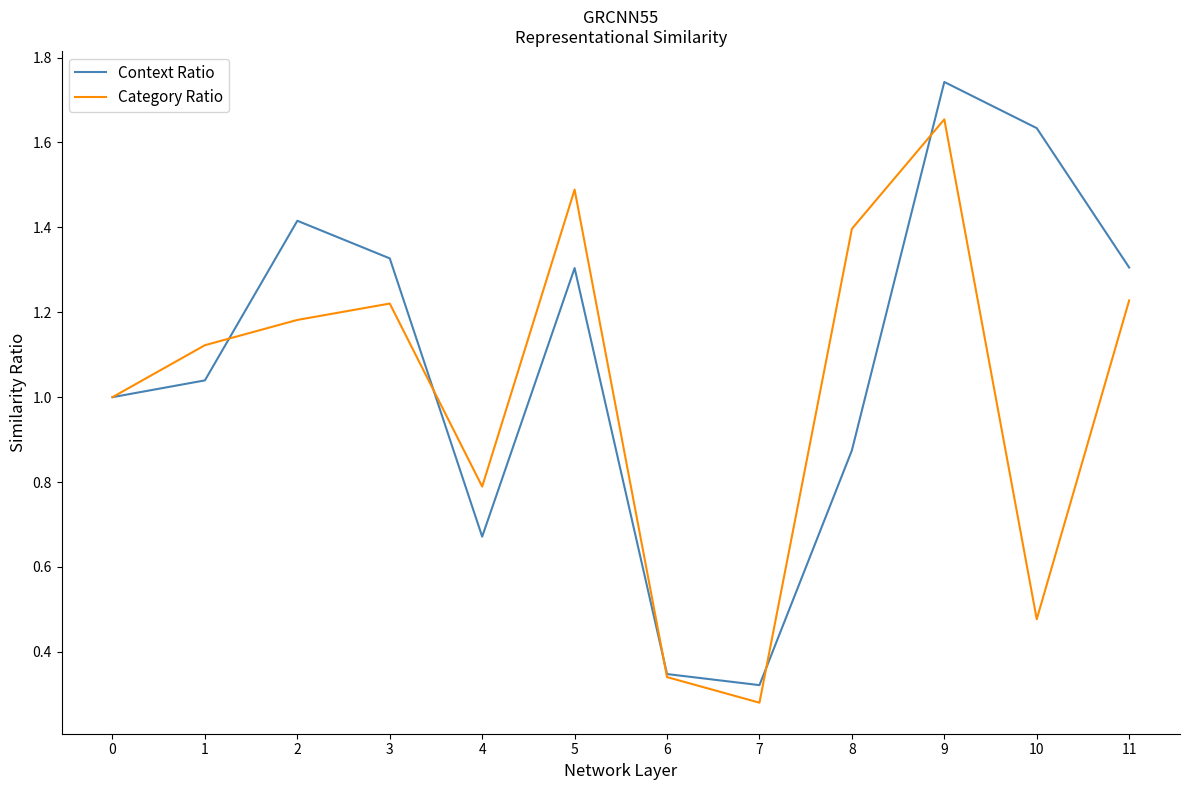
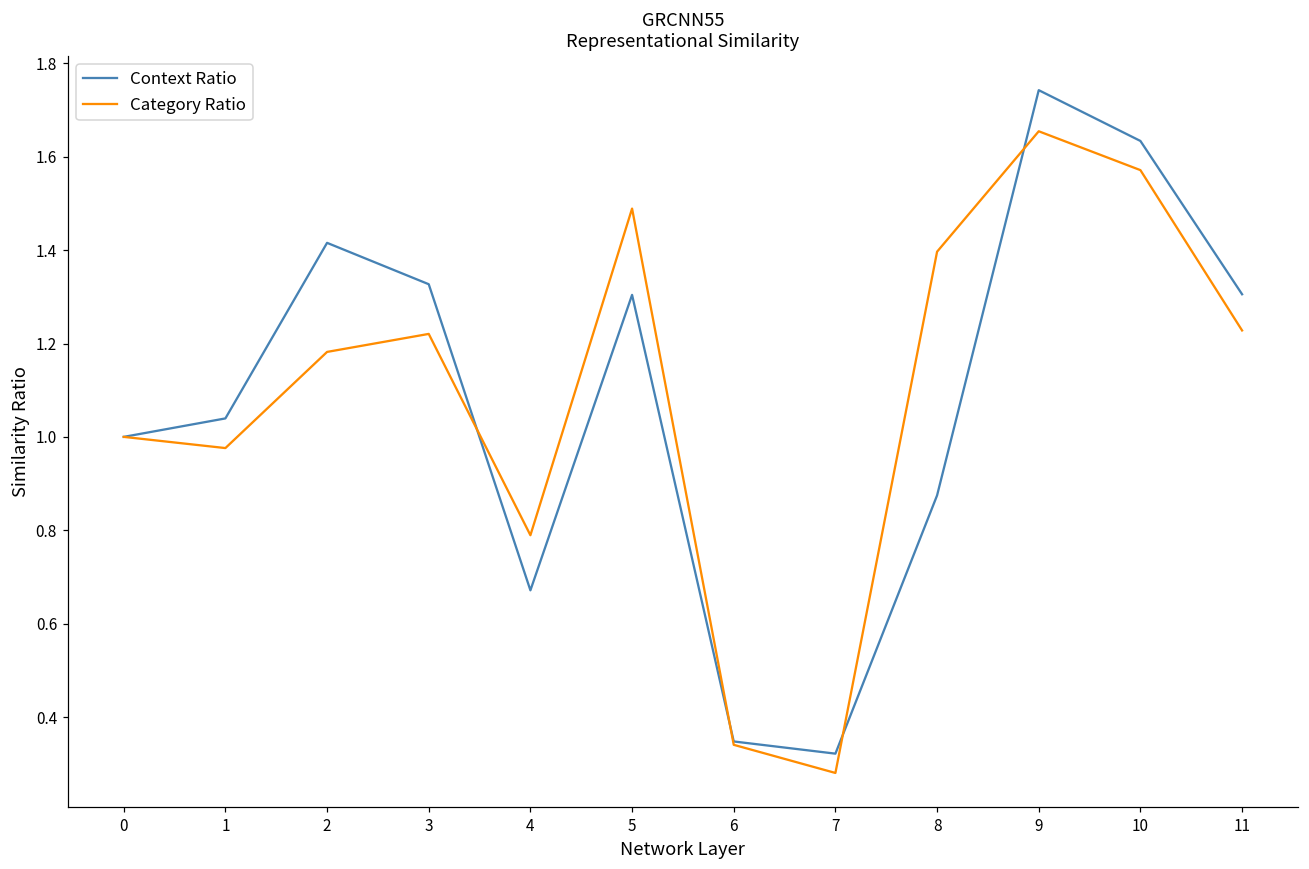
  {
    "Context Ratio": {
      "1": 1.04,
      "2": 1.42,
      "3": 1.33,
      "4": 0.67,
      "5": 1.30,
      "6": 0.35,
      "7": 0.32,
      "8": 0.87,
      "9": 1.74,
      "10": 1.63,
      "11": 1.31
    },
    "Category Ratio": {
-     "1": 1.12,
+     "1": 0.98,
      "2": 1.18,
      "3": 1.22,
      "4": 0.79,
      "5": 1.49,
      "6": 0.34,
      "7": 0.28,
      "8": 1.40,
      "9": 1.65,
-     "10": 0.48,
+     "10": 1.57,
      "11": 1.23
    }
  }
